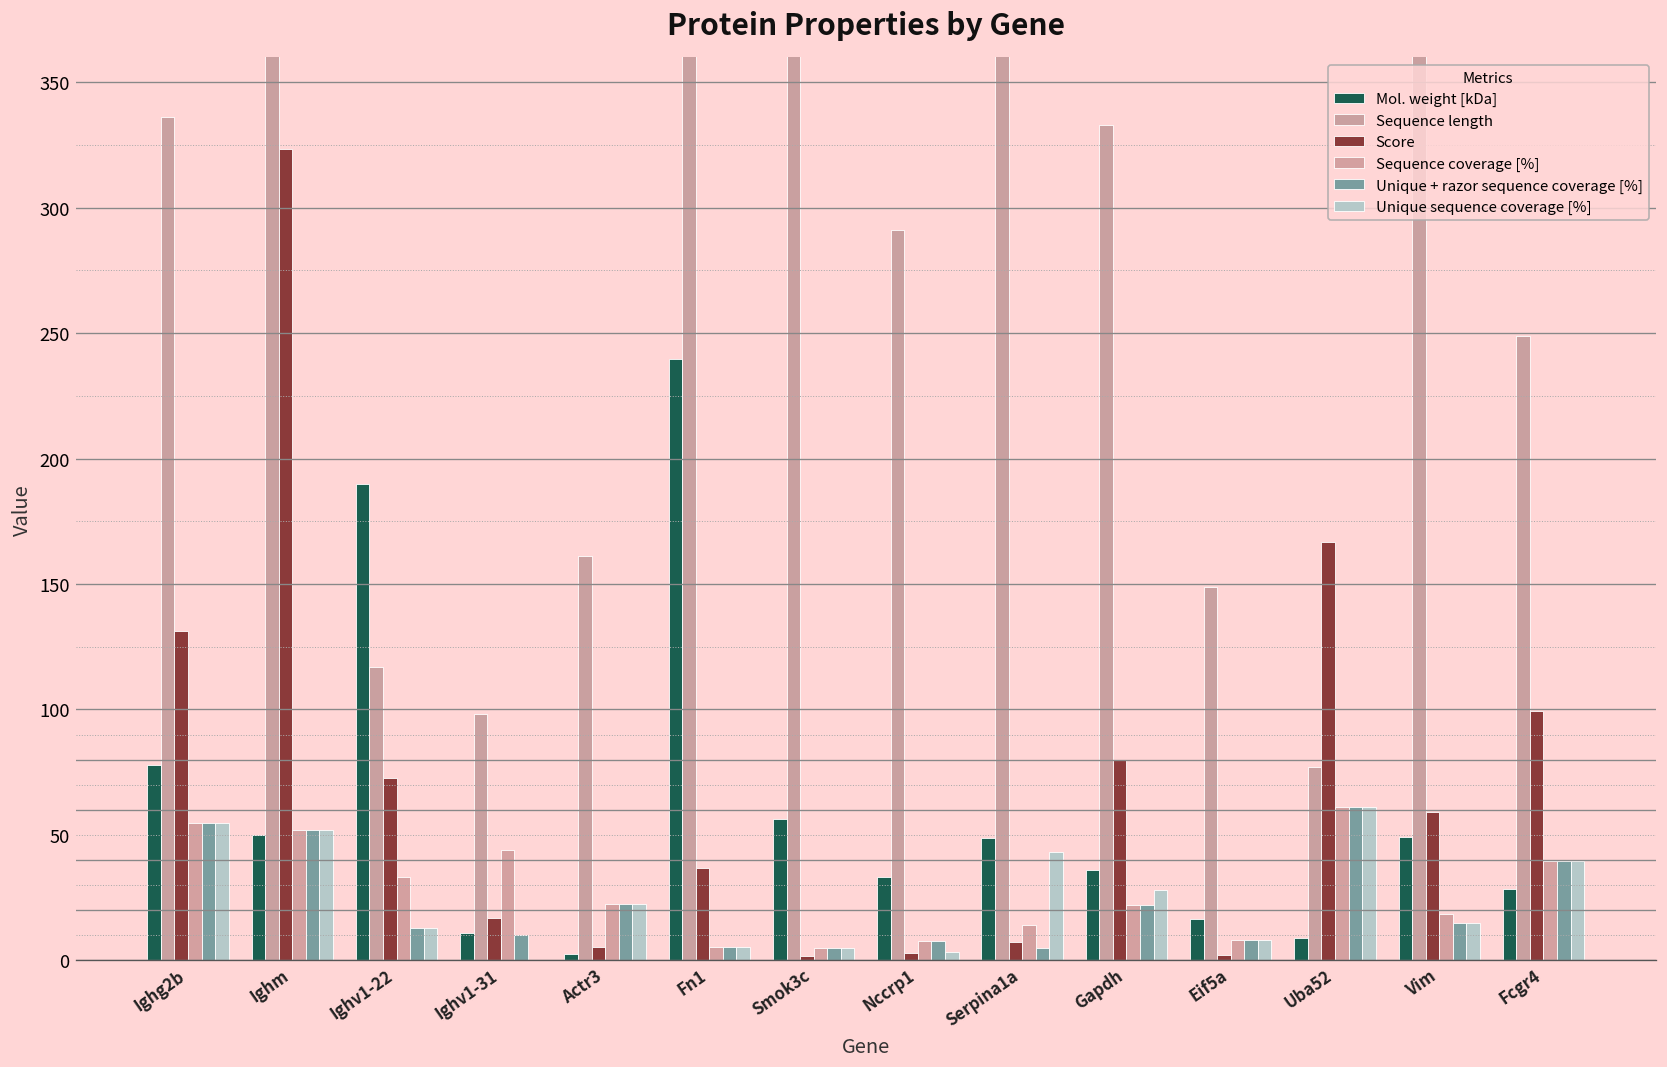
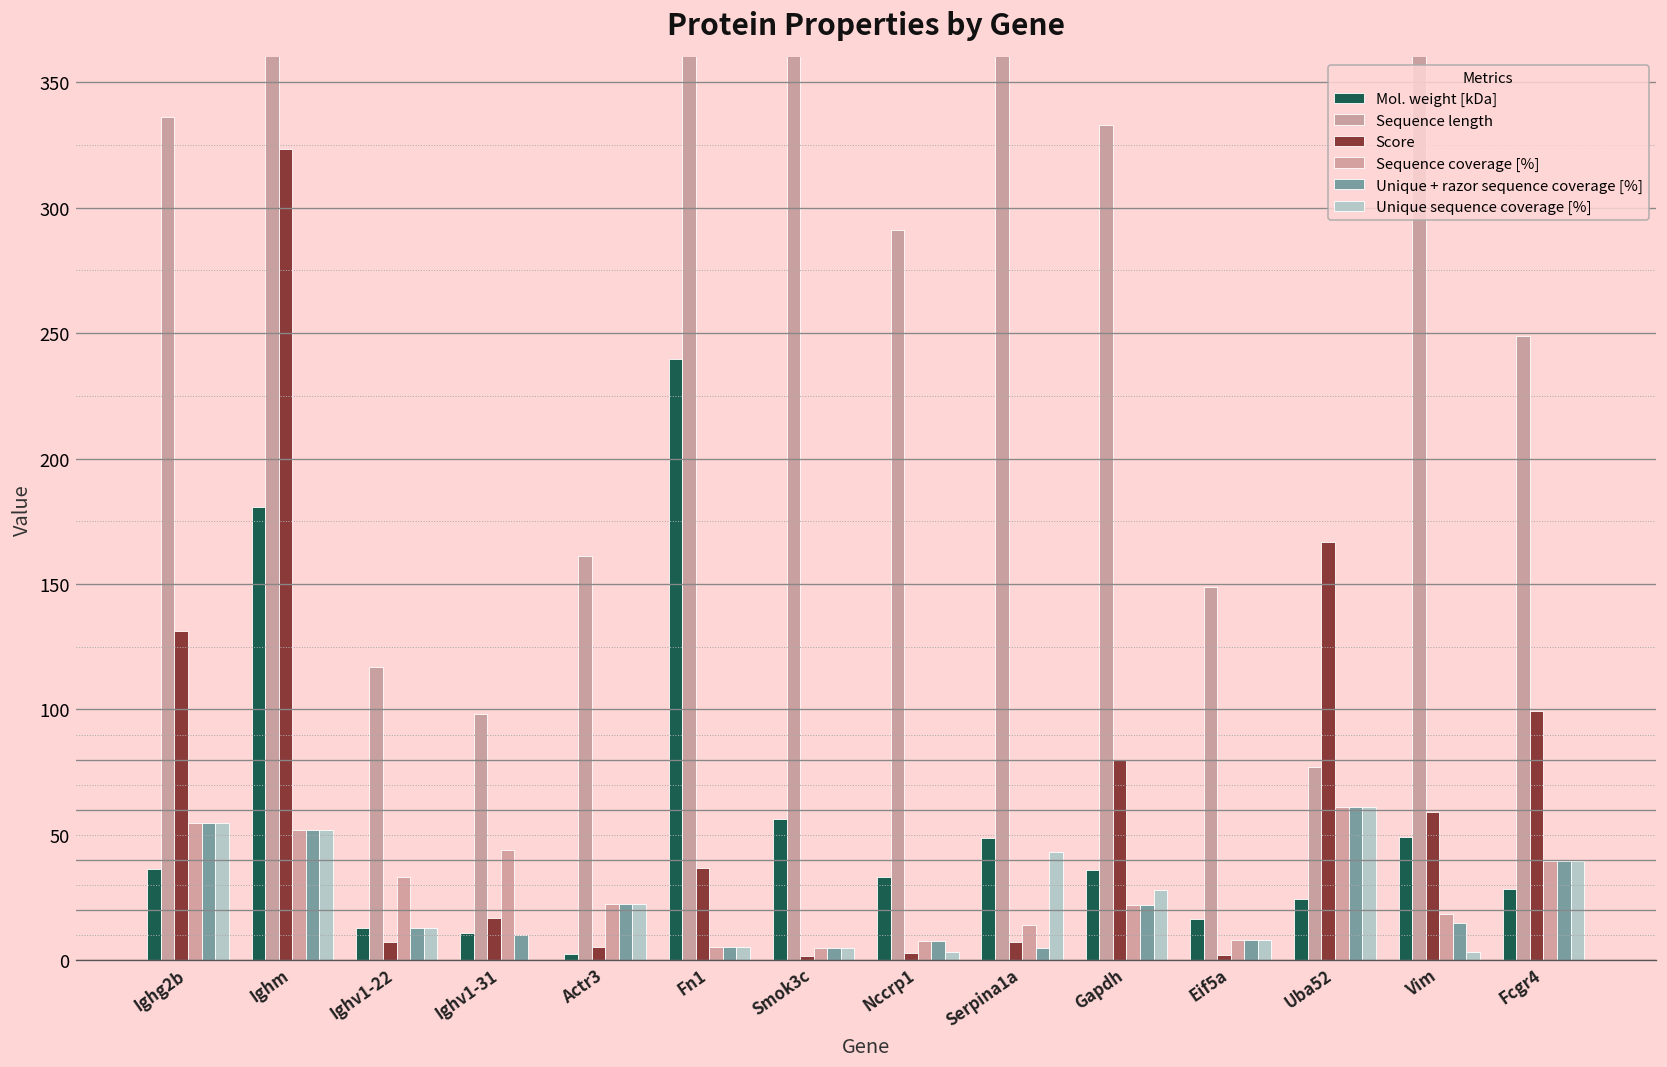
  {
    "Mol. weight [kDa]": {
-     "Ighg2b": 78,
-     "Ighm": 50,
-     "Ighv1-22": 190,
+     "Ighg2b": 37,
+     "Ighm": 181,
+     "Ighv1-22": 13,
      "Ighv1-31": 11,
      "Actr3": 3,
      "Fn1": 240,
      "Smok3c": 57,
      "Nccrp1": 33,
      "Serpina1a": 49,
      "Gapdh": 36,
      "Eif5a": 16,
-     "Uba52": 9,
+     "Uba52": 24,
      "Vim": 49,
      "Fcgr4": 28
    },
    "Score": {
      "Ighg2b": 131,
      "Ighm": 323,
-     "Ighv1-22": 73,
+     "Ighv1-22": 7,
      "Ighv1-31": 17,
      "Actr3": 5,
      "Fn1": 37,
      "Smok3c": 2,
      "Nccrp1": 3,
      "Serpina1a": 7,
      "Gapdh": 80,
      "Eif5a": 2,
      "Uba52": 167,
      "Vim": 59,
      "Fcgr4": 99
    },
    "Unique + razor sequence coverage [%]": {
      "Ighg2b": 55,
      "Ighm": 52,
      "Ighv1-22": 13,
      "Ighv1-31": 10,
      "Actr3": 22,
      "Fn1": 6,
      "Smok3c": 5,
      "Nccrp1": 8,
      "Serpina1a": 5,
      "Gapdh": 22,
      "Eif5a": 8,
      "Uba52": 61,
      "Vim": 15,
      "Fcgr4": 39
    },
    "Unique sequence coverage [%]": {
      "Ighg2b": 55,
      "Ighm": 52,
      "Ighv1-22": 13,
      "Ighv1-31": 0,
      "Actr3": 22,
      "Fn1": 6,
      "Smok3c": 5,
      "Nccrp1": 4,
      "Serpina1a": 43,
      "Gapdh": 28,
      "Eif5a": 8,
      "Uba52": 61,
-     "Vim": 15,
+     "Vim": 3,
      "Fcgr4": 39
    }
  }
